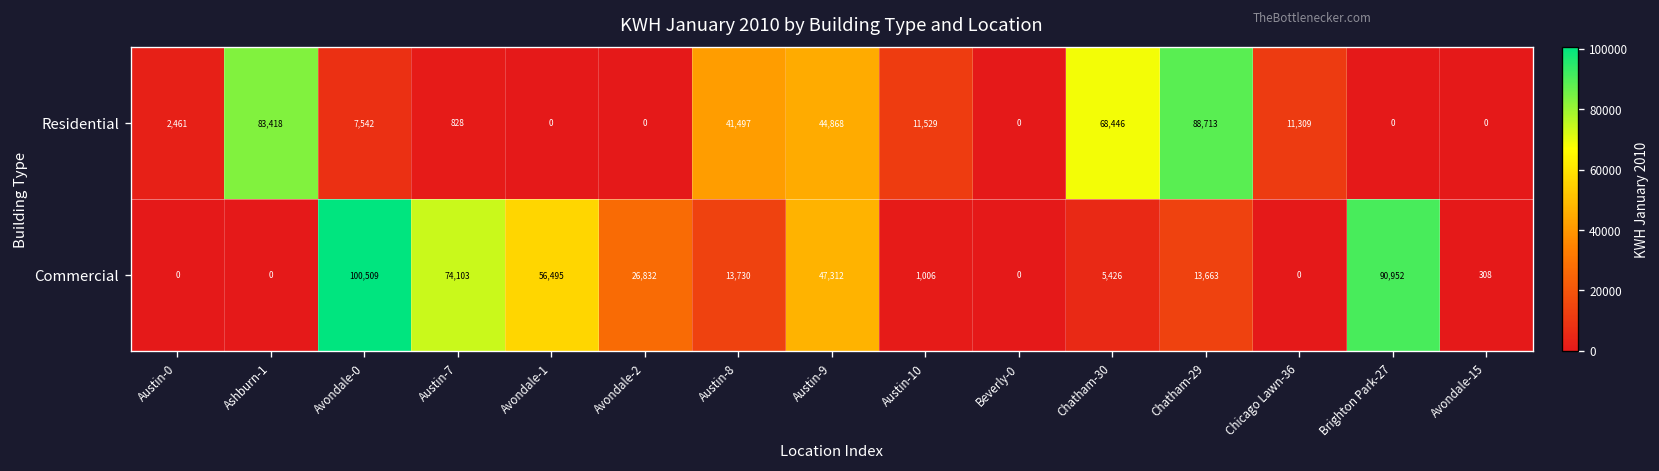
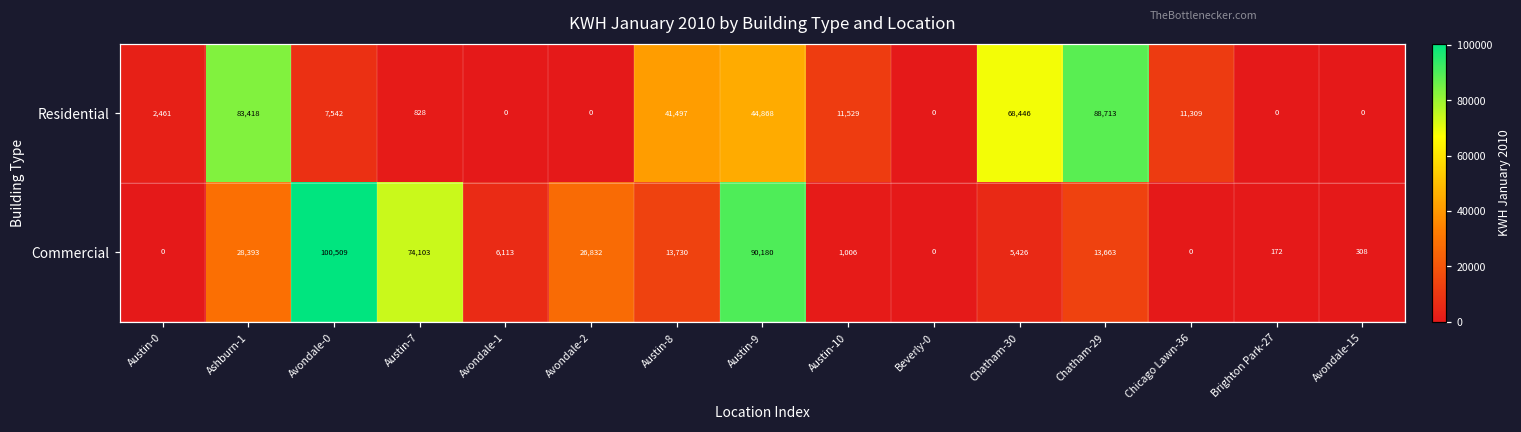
  {
    "Residential": {
      "Austin-0": "2,461",
      "Ashburn-1": "83,418",
      "Avondale-0": "7,542",
      "Austin-7": "828",
      "Avondale-1": "0",
      "Avondale-2": "0",
      "Austin-8": "41,497",
      "Austin-9": "44,868",
      "Austin-10": "11,529",
      "Beverly-0": "0",
      "Chatham-30": "68,446",
      "Chatham-29": "88,713",
      "Chicago Lawn-36": "11,309",
      "Brighton Park-27": "0",
      "Avondale-15": "0"
    },
    "Commercial": {
      "Austin-0": "0",
-     "Ashburn-1": "0",
+     "Ashburn-1": "28,393",
      "Avondale-0": "100,509",
      "Austin-7": "74,103",
-     "Avondale-1": "56,495",
+     "Avondale-1": "6,113",
      "Avondale-2": "26,832",
      "Austin-8": "13,730",
-     "Austin-9": "47,312",
+     "Austin-9": "90,180",
      "Austin-10": "1,006",
      "Beverly-0": "0",
      "Chatham-30": "5,426",
      "Chatham-29": "13,663",
      "Chicago Lawn-36": "0",
-     "Brighton Park-27": "90,952",
+     "Brighton Park-27": "172",
      "Avondale-15": "308"
    }
  }
